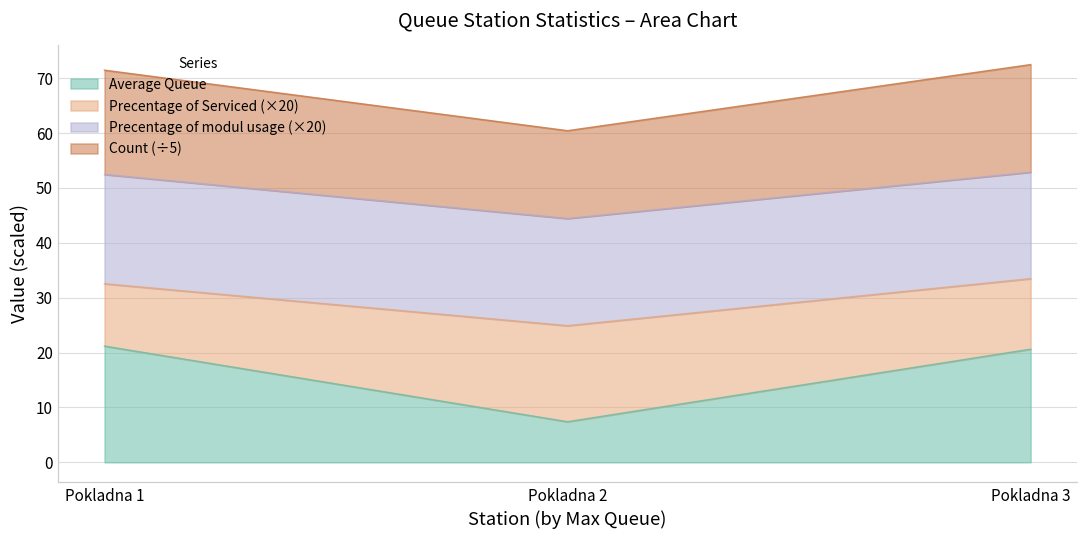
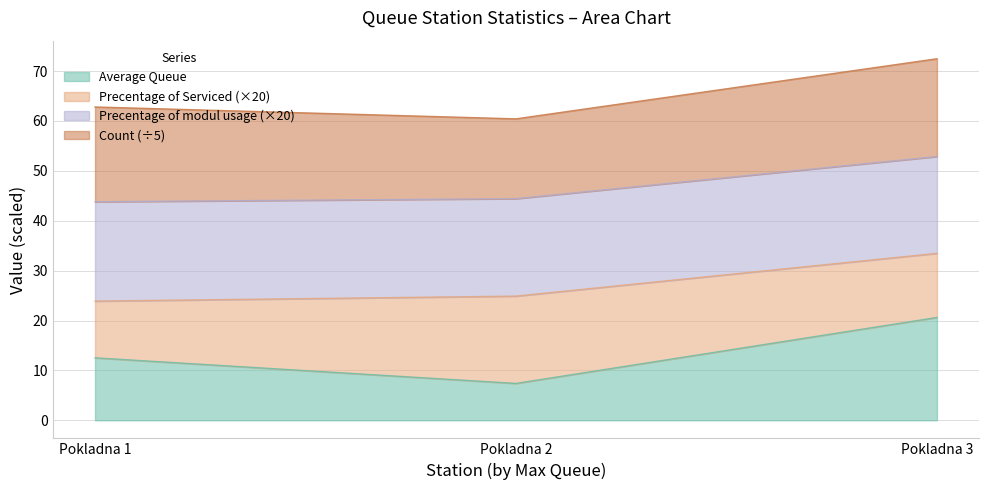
  {
    "Average Queue": {
-     "Pokladna 1": 21,
+     "Pokladna 1": 13,
      "Pokladna 2": 7,
      "Pokladna 3": 21
    },
    "Precentage of Serviced (×20)": {
      "Pokladna 1": 11,
      "Pokladna 2": 18,
      "Pokladna 3": 13
    },
    "Precentage of modul usage (×20)": {
      "Pokladna 1": 20,
      "Pokladna 2": 20,
      "Pokladna 3": 19
    },
    "Count (÷5)": {
      "Pokladna 1": 19,
      "Pokladna 2": 16,
      "Pokladna 3": 20
    }
  }
